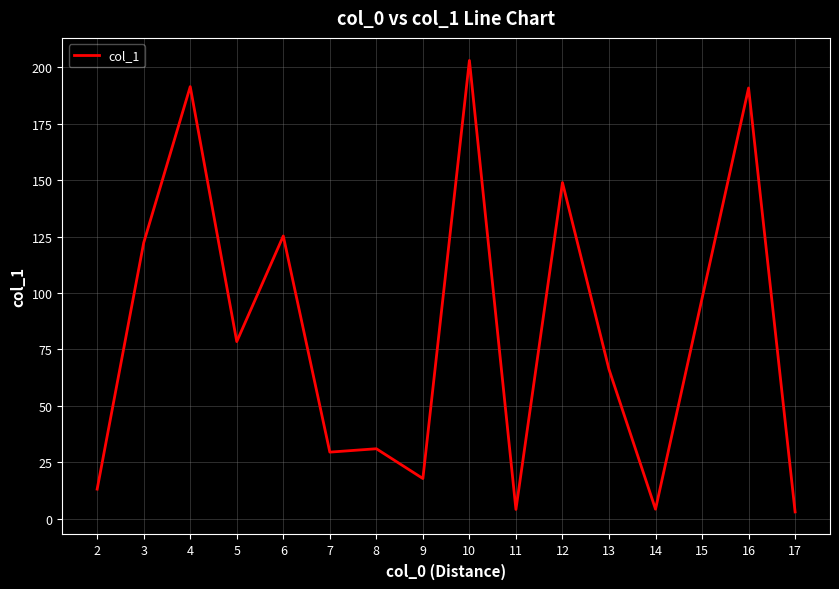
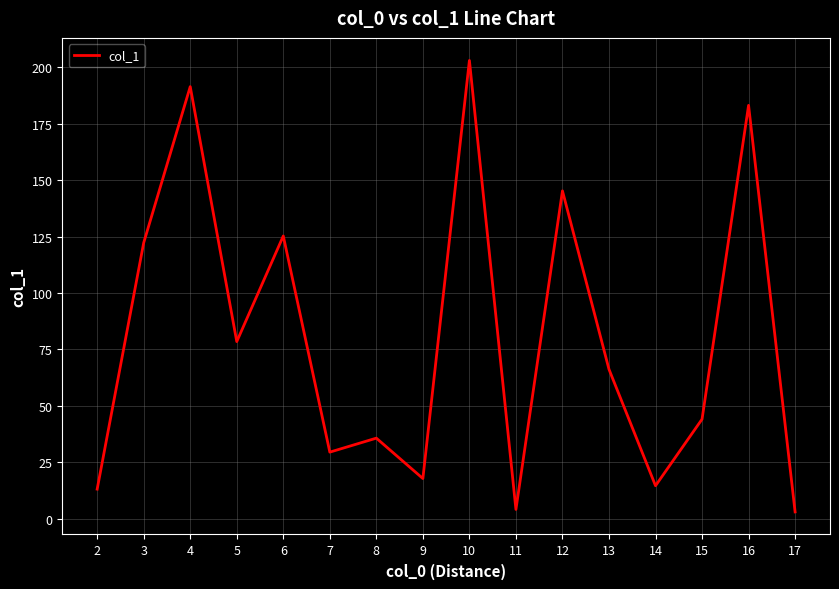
  {
    "2": 13,
    "3": 122,
    "4": 192,
    "5": 79,
    "6": 125,
    "7": 30,
-   "8": 31,
+   "8": 36,
    "9": 18,
    "10": 203,
    "11": 4,
-   "12": 149,
+   "12": 145,
    "13": 66,
-   "14": 4,
-   "15": 98,
-   "16": 191,
+   "14": 15,
+   "15": 44,
+   "16": 183,
    "17": 3
  }
